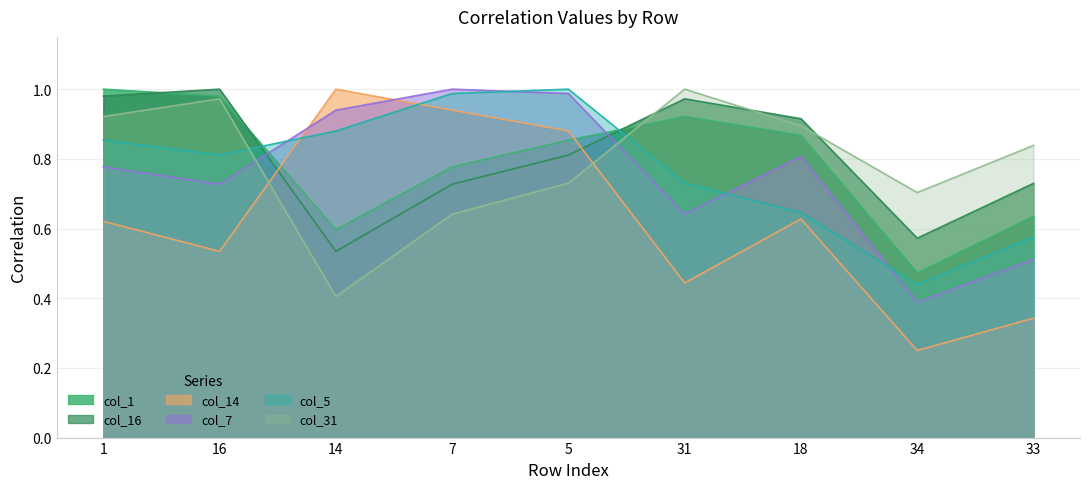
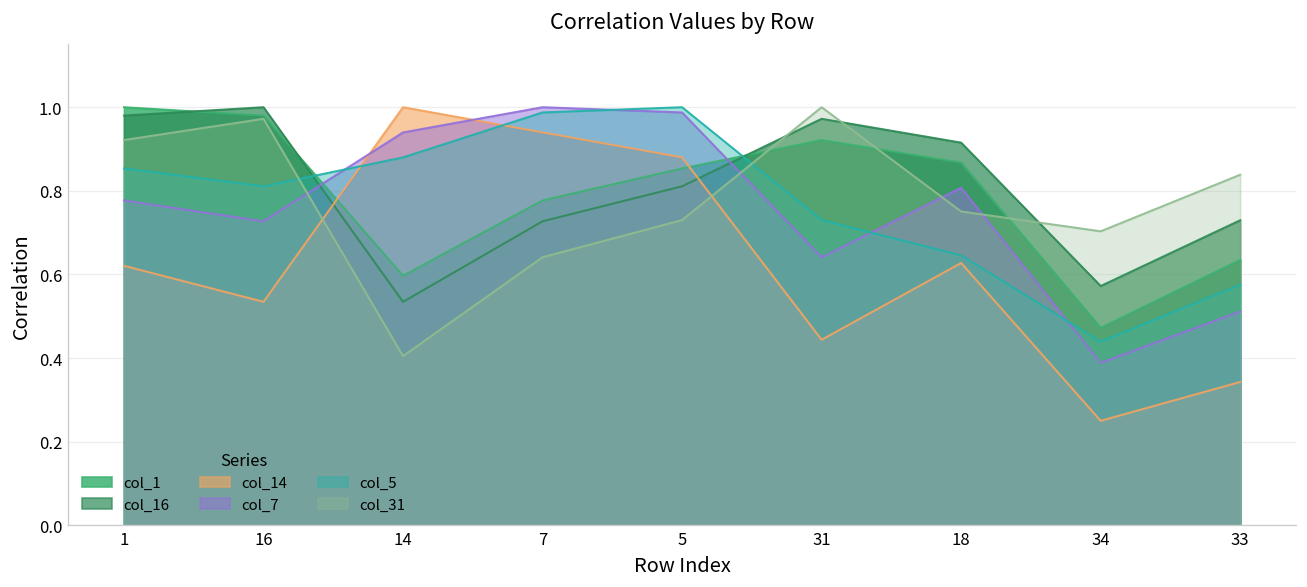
  {
    "col_14": {
      "1": 0.62,
      "16": 0.53,
      "14": 1.00,
      "7": 0.94,
      "5": 0.88,
      "31": 0.44,
      "18": 0.63,
      "34": 0.25,
      "33": 0.34
    },
    "col_7": {
      "1": 0.78,
      "16": 0.73,
      "14": 0.94,
      "7": 1.00,
      "5": 0.99,
      "31": 0.64,
      "18": 0.81,
      "34": 0.39,
      "33": 0.51
    },
    "col_5": {
      "1": 0.85,
      "16": 0.81,
      "14": 0.88,
      "7": 0.99,
      "5": 1.00,
      "31": 0.73,
      "18": 0.65,
      "34": 0.44,
      "33": 0.58
    },
    "col_31": {
      "1": 0.92,
      "16": 0.97,
      "14": 0.40,
      "7": 0.64,
      "5": 0.73,
      "31": 1.00,
-     "18": 0.89,
+     "18": 0.75,
      "34": 0.70,
      "33": 0.84
    }
  }
